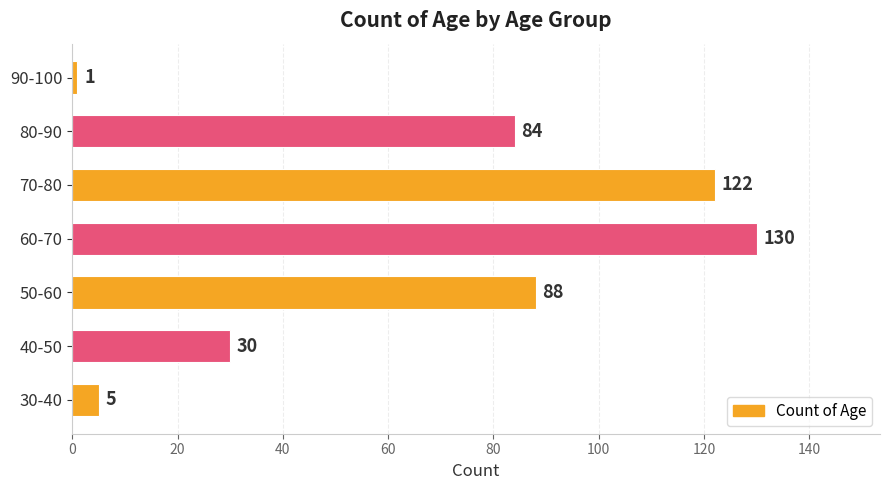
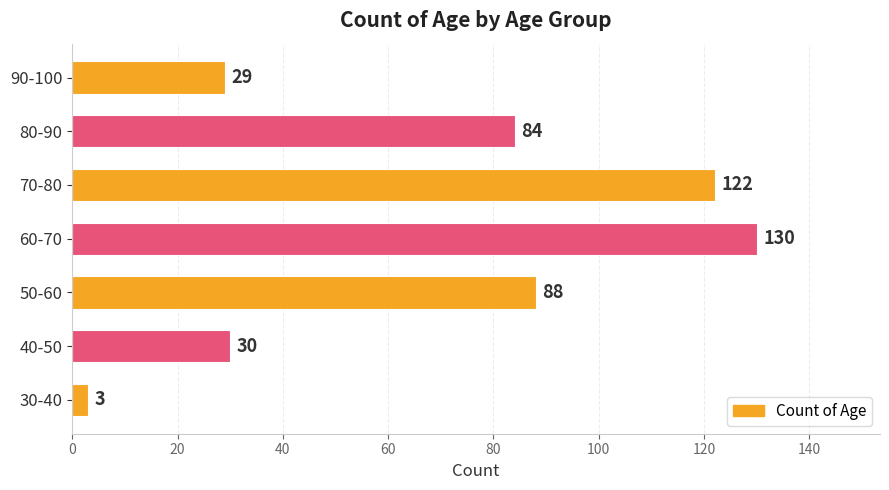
  {
-   "90-100": 1,
+   "90-100": 29,
    "80-90": 84,
    "70-80": 122,
    "60-70": 130,
    "50-60": 88,
    "40-50": 30,
-   "30-40": 5
+   "30-40": 3
  }
